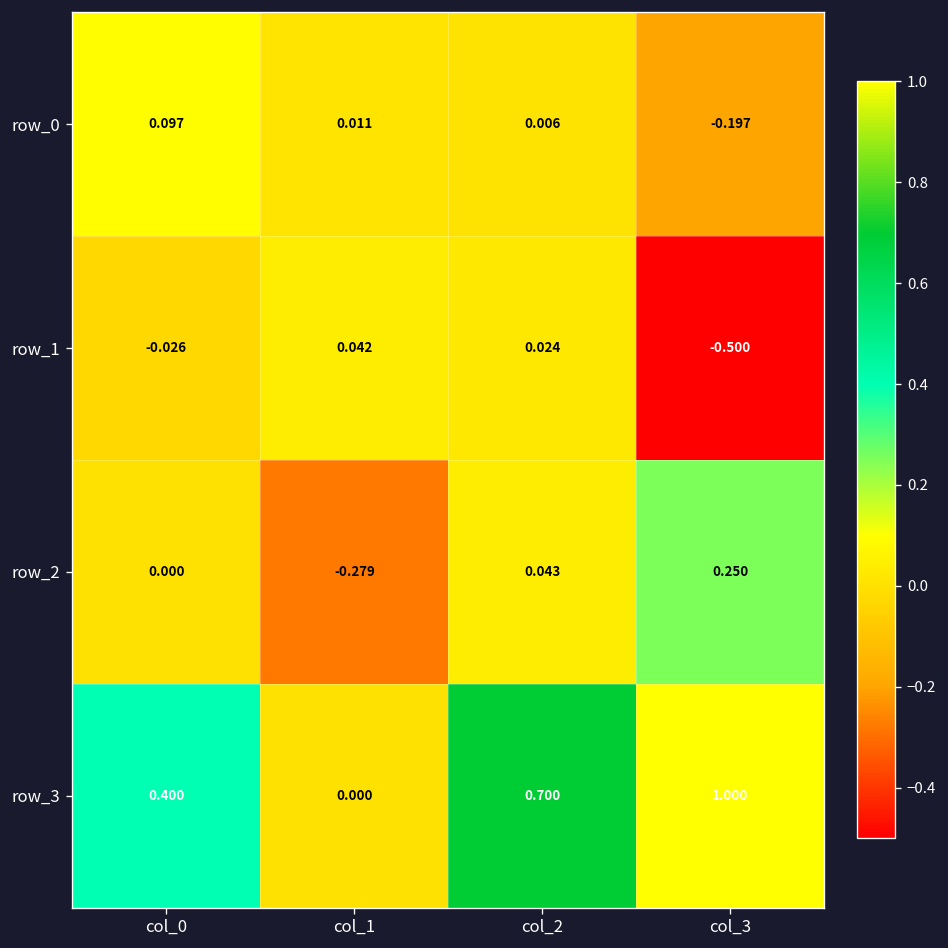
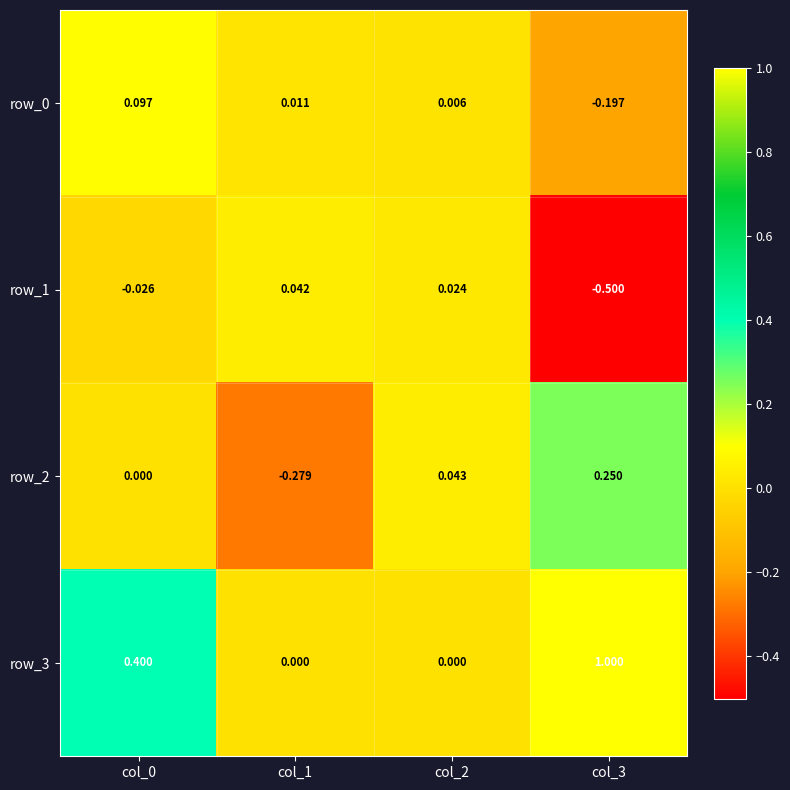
  {
    "row_0": {
      "col_0": 0.097,
      "col_1": 0.011,
      "col_2": 0.006,
      "col_3": -0.197
    },
    "row_1": {
      "col_0": -0.026,
      "col_1": 0.042,
      "col_2": 0.024,
      "col_3": -0.500
    },
    "row_2": {
      "col_0": 0.000,
      "col_1": -0.279,
      "col_2": 0.043,
      "col_3": 0.250
    },
    "row_3": {
      "col_0": 0.400,
      "col_1": 0.000,
-     "col_2": 0.700,
+     "col_2": 0.000,
      "col_3": 1.000
    }
  }
